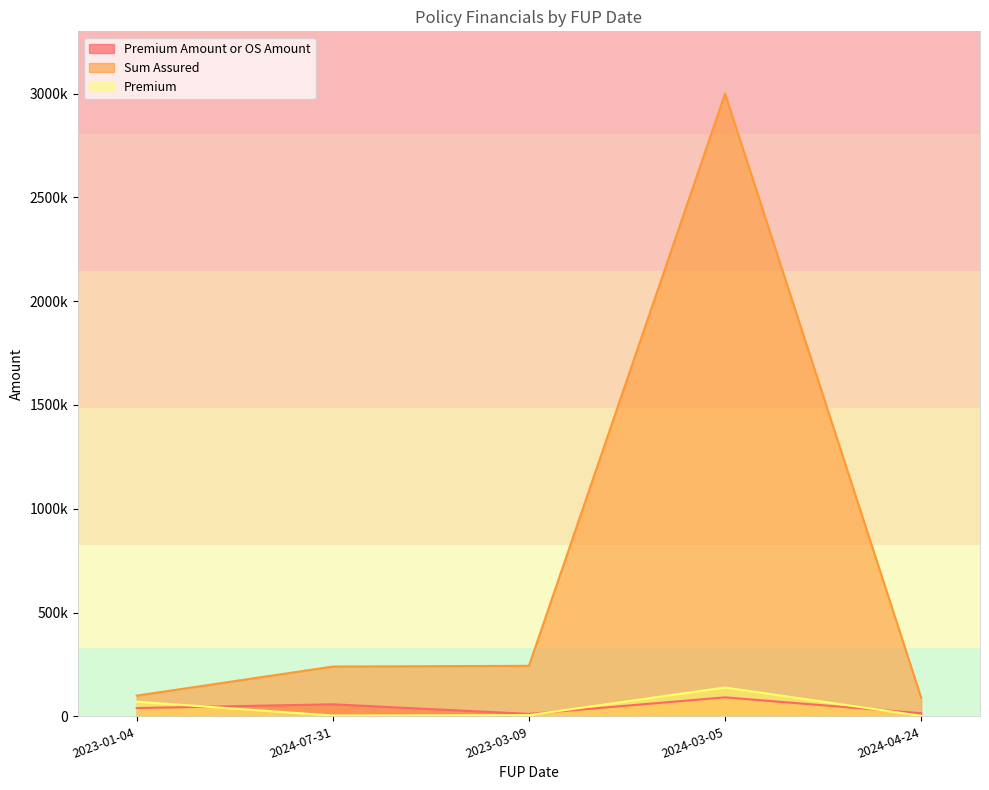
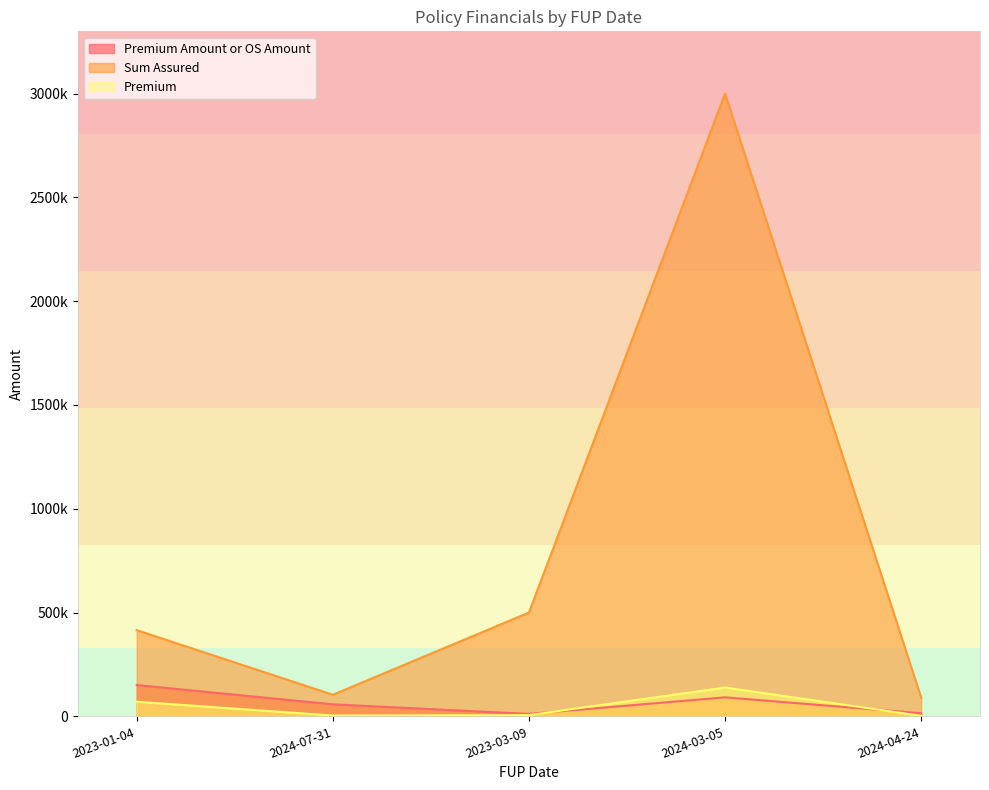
  {
    "Premium Amount or OS Amount": {
-     "2023-01-04": 40000,
+     "2023-01-04": 150000,
      "2024-07-31": 60000,
      "2024-03-05": 90000,
      "2024-04-24": 20000
    },
    "Sum Assured": {
-     "2023-01-04": 100000,
-     "2024-07-31": 240000,
-     "2023-03-09": 240000,
+     "2023-01-04": 420000,
+     "2024-07-31": 100000,
+     "2023-03-09": 500000,
      "2024-03-05": 3000000,
      "2024-04-24": 90000
    },
    "Premium": {
      "2023-01-04": 70000,
      "2024-07-31": 0,
      "2024-03-05": 140000,
      "2024-04-24": 0
    }
  }
